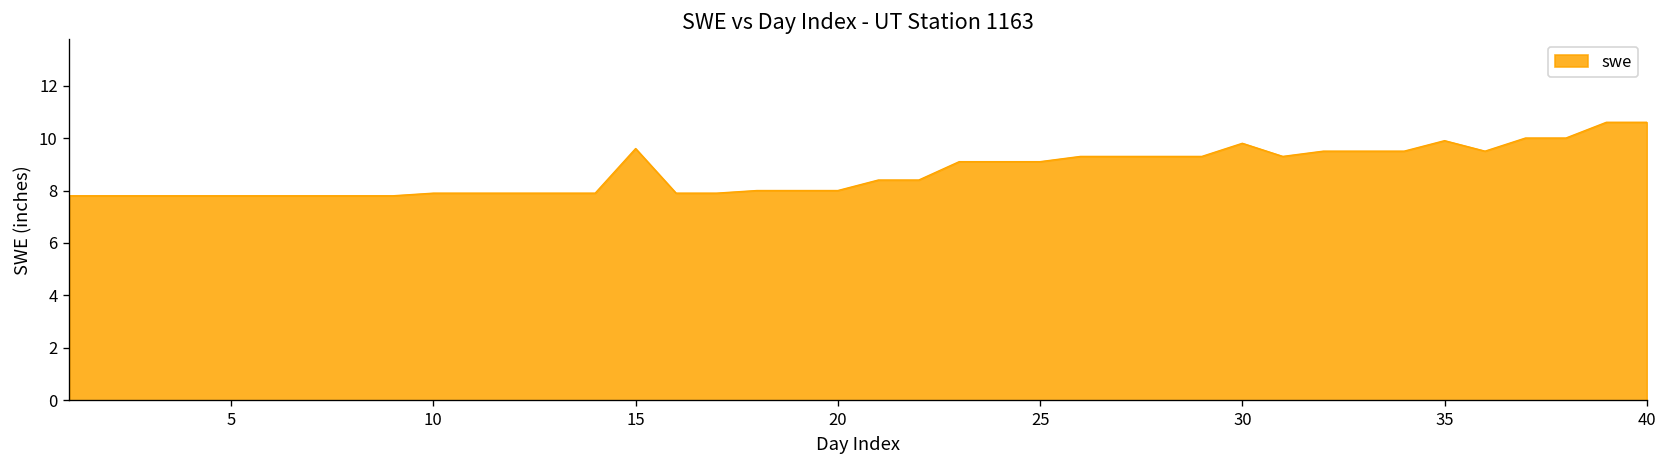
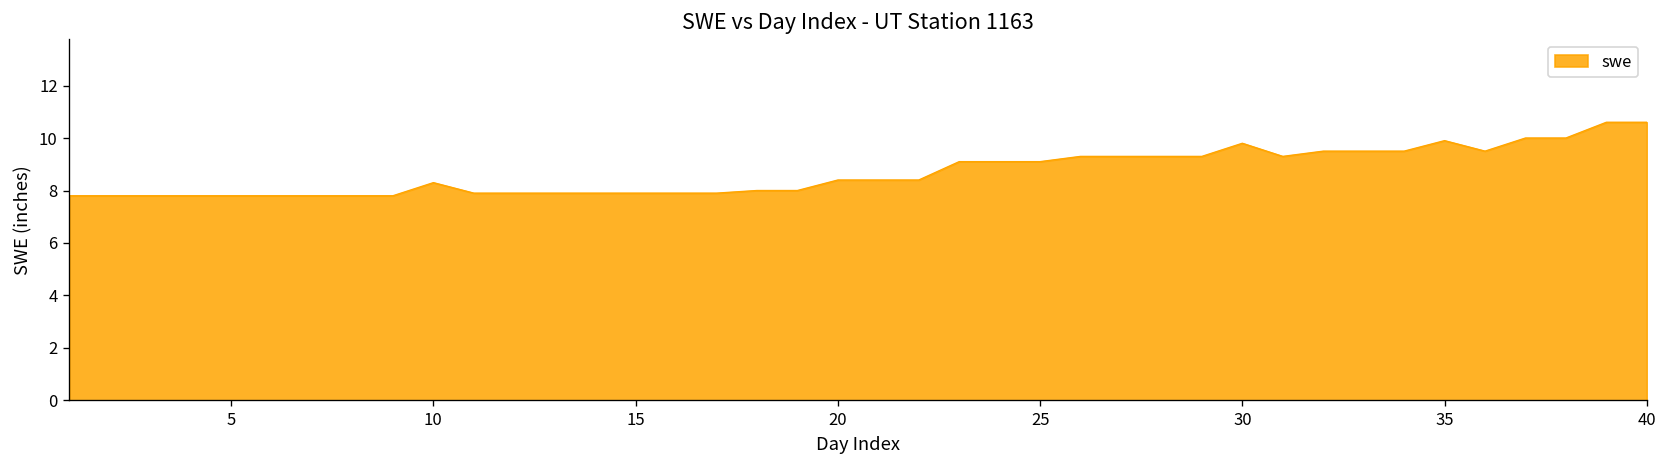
  {
    "5": 7.8,
-   "10": 7.9,
-   "15": 9.6,
-   "20": 8.0,
+   "10": 8.3,
+   "15": 7.9,
+   "20": 8.4,
    "25": 9.1,
    "30": 9.8,
    "35": 9.9,
    "40": 10.6
  }
